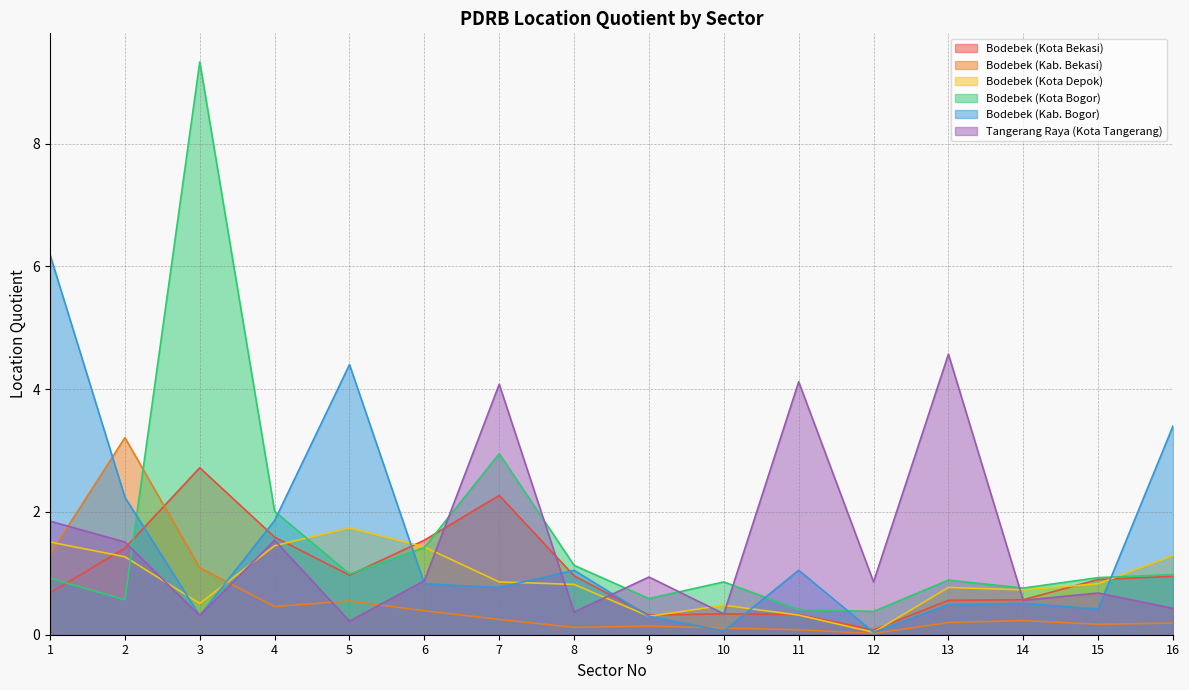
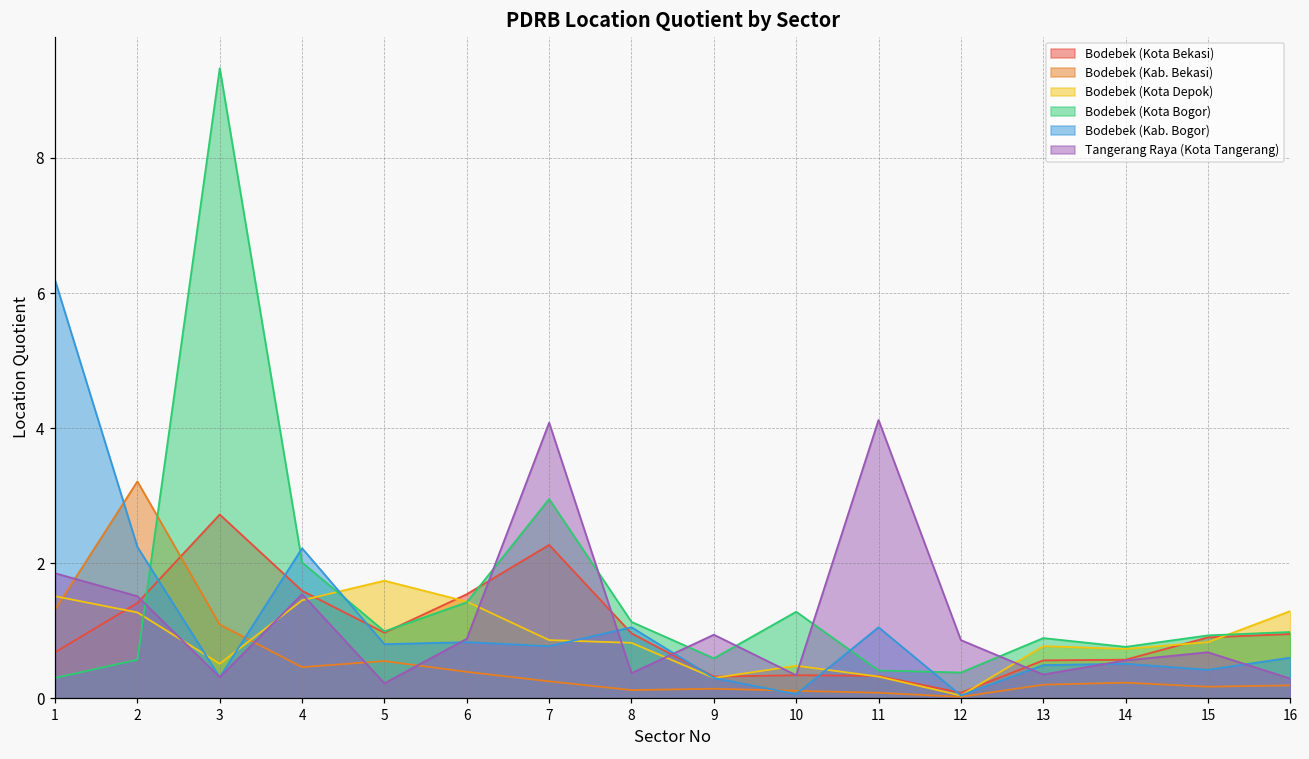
  {
    "Bodebek (Kota Bogor)": {
-     "1": 0.9,
+     "1": 0.3,
      "2": 0.6,
      "3": 9.3,
      "4": 2.0,
      "7": 3.0,
      "8": 1.1,
      "9": 0.6,
-     "10": 0.9,
+     "10": 1.3,
      "11": 0.4,
      "12": 0.4,
      "13": 0.9
    },
    "Bodebek (Kab. Bogor)": {
      "1": 6.2,
      "2": 2.2,
-     "4": 1.9,
-     "5": 4.4,
+     "4": 2.2,
+     "5": 0.8,
      "6": 0.8,
      "7": 0.8,
      "8": 1.1,
      "10": 0.1,
      "11": 1.1,
      "13": 0.5,
      "14": 0.5,
      "15": 0.4,
-     "16": 3.4
+     "16": 0.6
    },
    "Tangerang Raya (Kota Tangerang)": {
      "1": 1.9,
      "2": 1.5,
      "4": 1.5,
      "5": 0.2,
      "6": 0.9,
      "7": 4.1,
      "8": 0.4,
      "9": 0.9,
      "11": 4.1,
      "12": 0.9,
-     "13": 4.6,
+     "13": 0.4,
      "15": 0.7,
-     "16": 0.4
+     "16": 0.3
    }
  }
